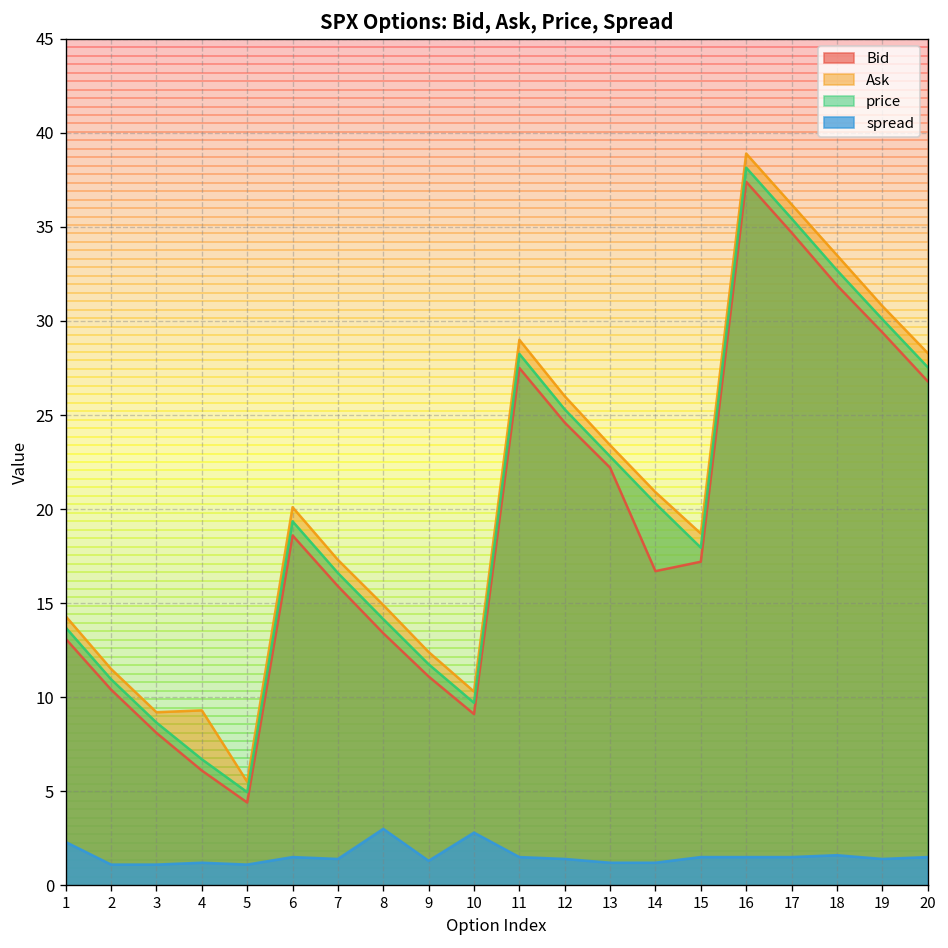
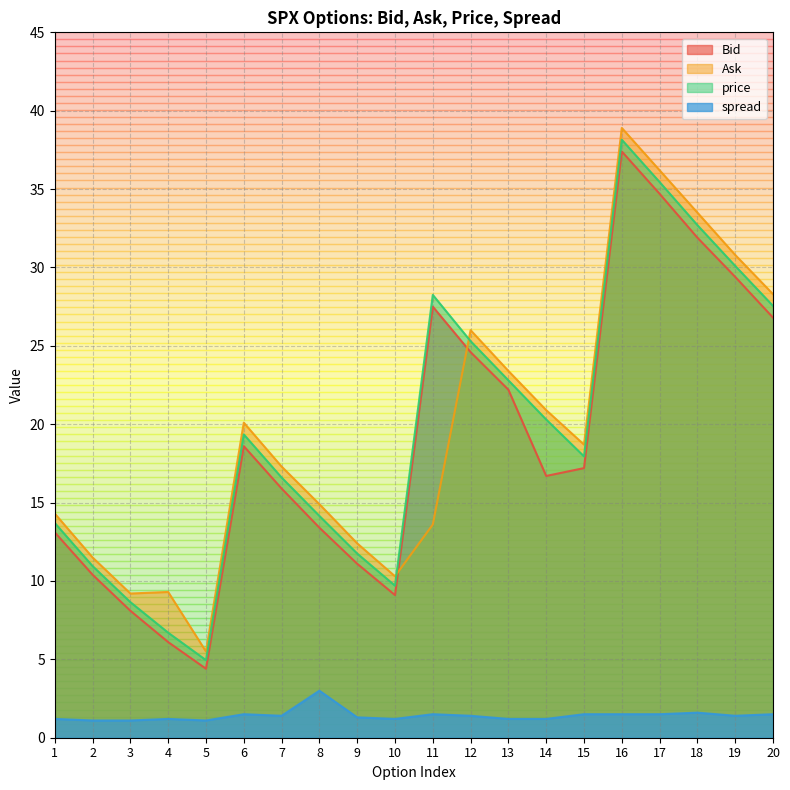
  {
    "Bid": {
      "1": 13.1,
      "2": 10.4,
      "3": 8.1,
      "4": 6.1,
      "5": 4.4,
      "6": 18.6,
      "7": 15.9,
      "8": 13.4,
      "9": 11.1,
      "10": 9.1,
      "11": 27.5,
      "12": 24.6,
      "13": 22.2,
      "14": 16.7,
      "15": 17.2,
      "16": 37.4,
      "17": 34.7,
      "18": 31.9,
      "19": 29.4,
      "20": 26.8
    },
    "Ask": {
      "1": 14.3,
      "2": 11.5,
      "3": 9.2,
      "4": 9.3,
      "5": 5.5,
      "6": 20.1,
      "7": 17.3,
      "8": 14.9,
      "9": 12.4,
      "10": 10.3,
-     "11": 29.0,
+     "11": 13.6,
      "12": 26.0,
      "13": 23.4,
      "14": 20.9,
      "15": 18.7,
      "16": 38.9,
      "17": 36.2,
      "18": 33.5,
      "19": 30.8,
      "20": 28.3
    },
    "price": {
      "1": 13.7,
      "2": 11.0,
      "3": 8.7,
      "4": 6.7,
      "5": 5.0,
      "6": 19.4,
      "7": 16.6,
      "8": 14.2,
      "9": 11.8,
      "10": 9.7,
      "11": 28.3,
      "12": 25.3,
      "13": 22.8,
      "14": 20.3,
      "15": 18.0,
      "16": 38.2,
      "17": 35.5,
      "18": 32.7,
      "19": 30.1,
      "20": 27.6
    },
    "spread": {
-     "1": 2.3,
+     "1": 1.2,
      "2": 1.1,
      "3": 1.1,
      "4": 1.2,
      "5": 1.1,
      "6": 1.5,
      "7": 1.4,
      "8": 3.0,
      "9": 1.3,
-     "10": 2.8,
+     "10": 1.2,
      "11": 1.5,
      "12": 1.4,
      "13": 1.2,
      "14": 1.2,
      "15": 1.5,
      "16": 1.5,
      "17": 1.5,
      "18": 1.6,
      "19": 1.4,
      "20": 1.5
    }
  }
